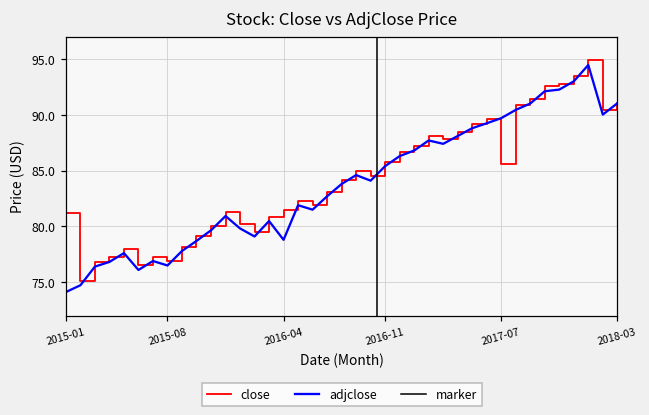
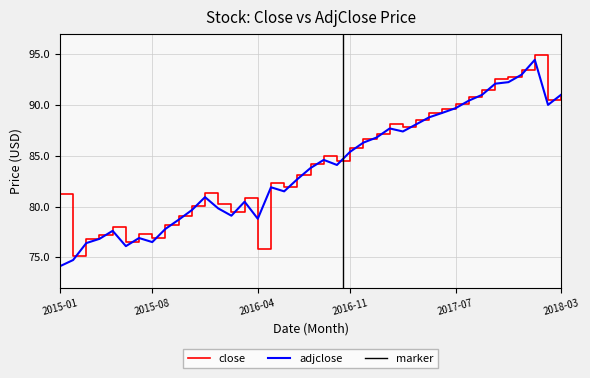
  {
    "close": {
      "2015-01": 81.2,
      "2015-08": 76.9,
-     "2016-04": 81.4,
+     "2016-04": 75.8,
      "2016-11": 85.8,
-     "2017-07": 85.6
+     "2017-07": 90.1
    },
    "adjclose": {
      "2015-01": 74.1,
      "2015-08": 76.5,
      "2016-04": 78.8,
      "2016-11": 85.4,
      "2017-07": 89.7
    }
  }
